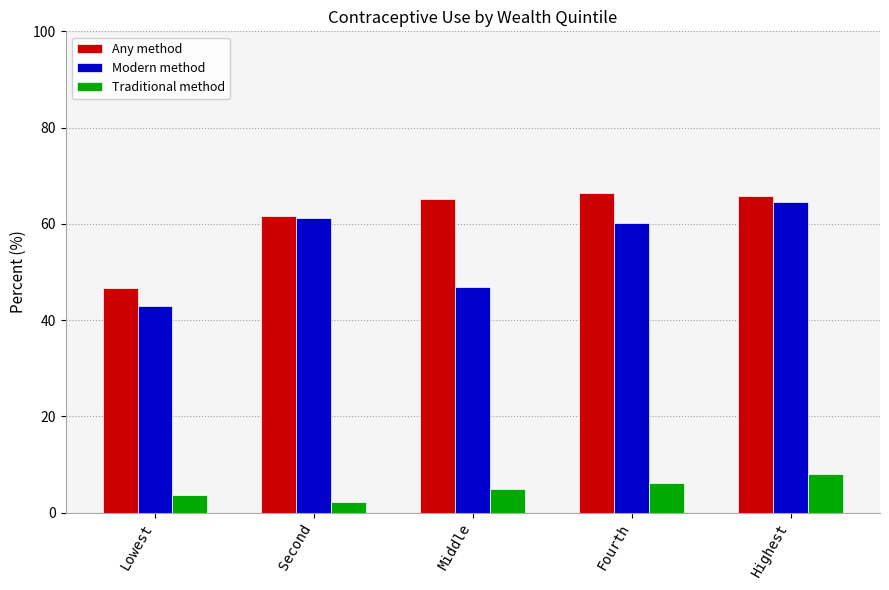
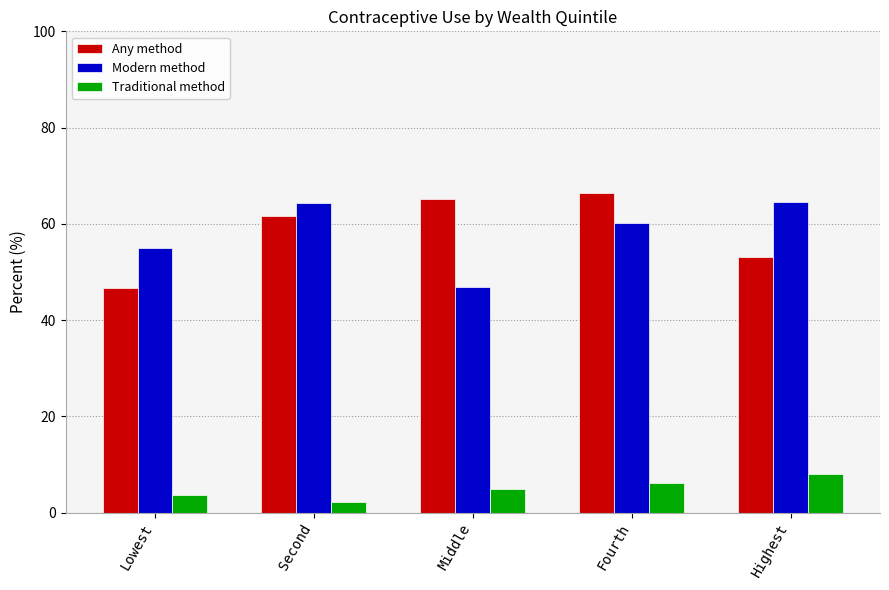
  {
    "Any method": {
      "Lowest": 47,
      "Second": 62,
      "Middle": 65,
      "Fourth": 66,
-     "Highest": 66
+     "Highest": 53
    },
    "Modern method": {
-     "Lowest": 43,
-     "Second": 61,
+     "Lowest": 55,
+     "Second": 64,
      "Middle": 47,
      "Fourth": 60,
      "Highest": 65
    },
    "Traditional method": {
      "Lowest": 4,
      "Second": 2,
      "Middle": 5,
      "Fourth": 6,
      "Highest": 8
    }
  }
